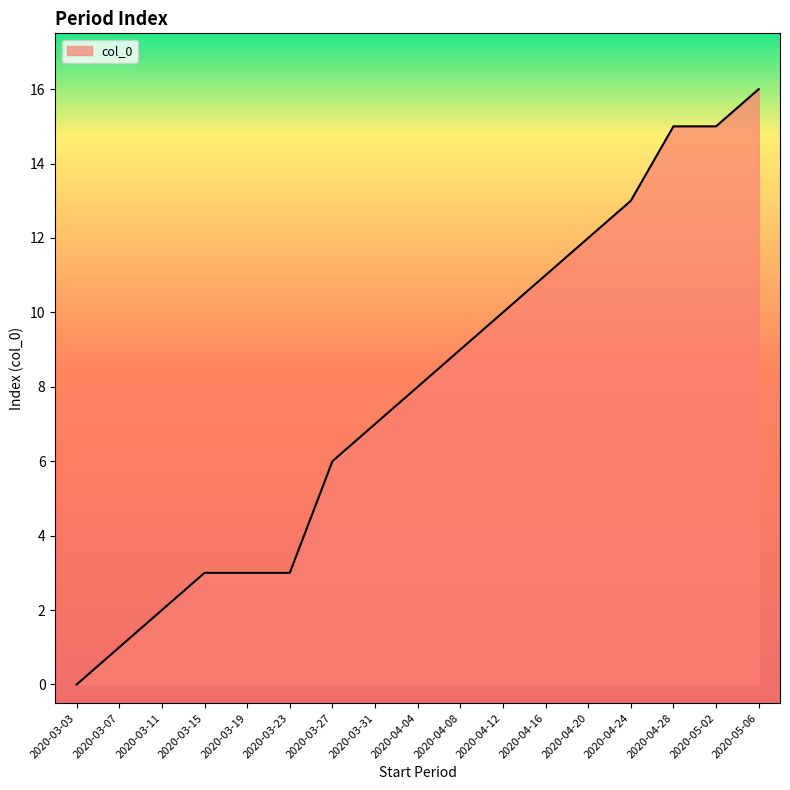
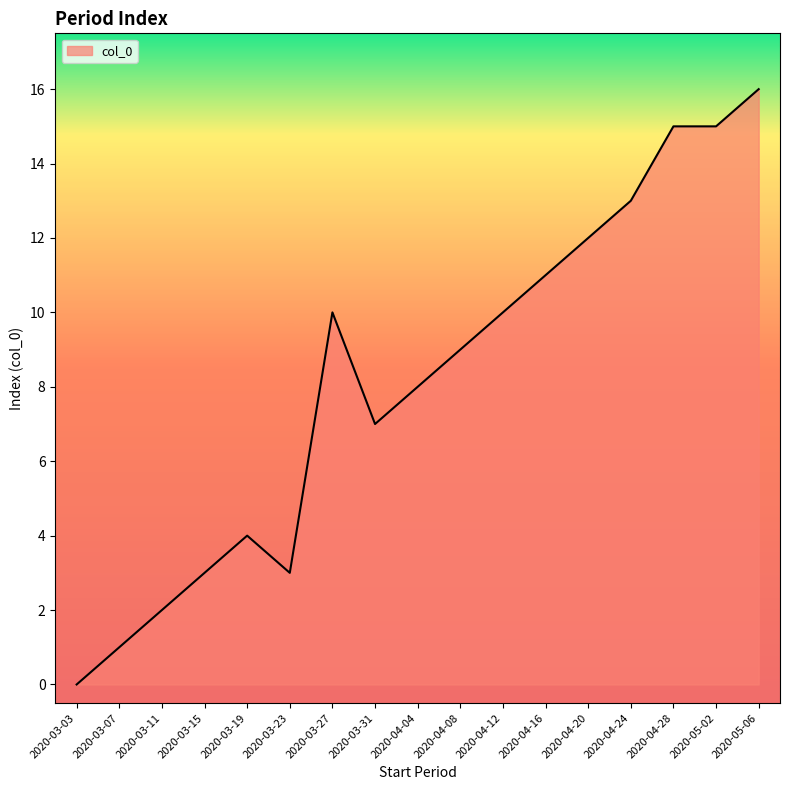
  {
    "2020-03-03": 0,
    "2020-03-07": 1,
    "2020-03-11": 2,
    "2020-03-15": 3,
-   "2020-03-19": 3,
+   "2020-03-19": 4,
    "2020-03-23": 3,
-   "2020-03-27": 6,
+   "2020-03-27": 10,
    "2020-03-31": 7,
    "2020-04-04": 8,
    "2020-04-08": 9,
    "2020-04-12": 10,
    "2020-04-16": 11,
    "2020-04-20": 12,
    "2020-04-24": 13,
    "2020-04-28": 15,
    "2020-05-02": 15,
    "2020-05-06": 16
  }
